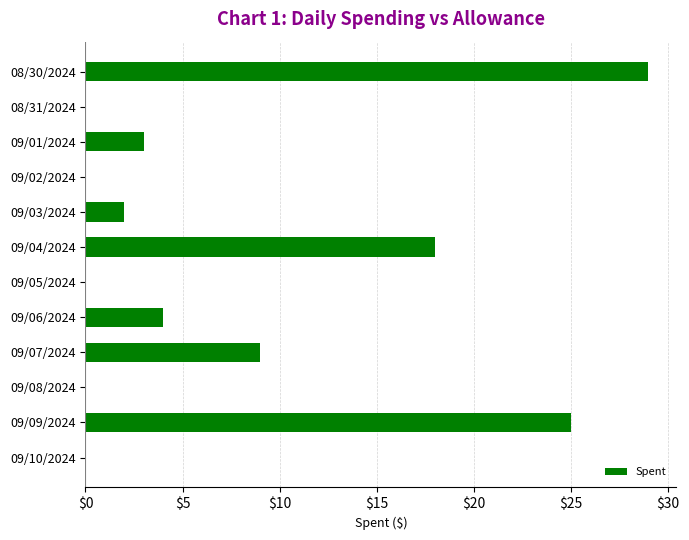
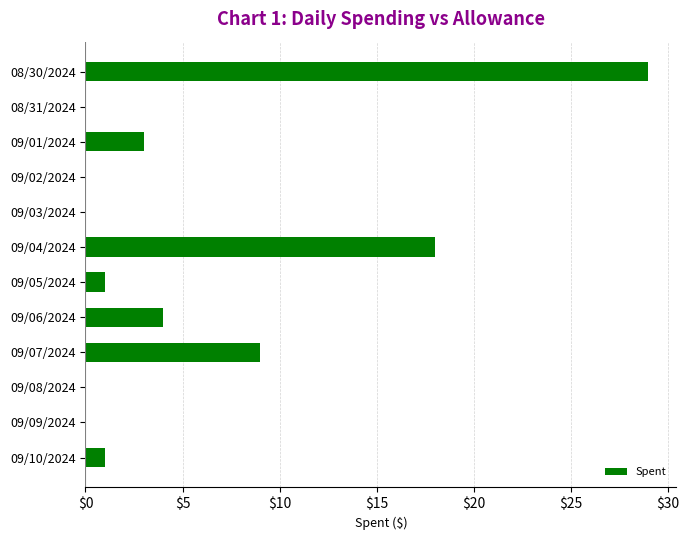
  {
    "08/30/2024": "$29",
    "08/31/2024": "$0",
    "09/01/2024": "$3",
    "09/02/2024": "$0",
-   "09/03/2024": "$2",
+   "09/03/2024": "$0",
    "09/04/2024": "$18",
-   "09/05/2024": "$0",
+   "09/05/2024": "$1",
    "09/06/2024": "$4",
    "09/07/2024": "$9",
    "09/08/2024": "$0",
-   "09/09/2024": "$25",
-   "09/10/2024": "$0"
+   "09/09/2024": "$0",
+   "09/10/2024": "$1"
  }
